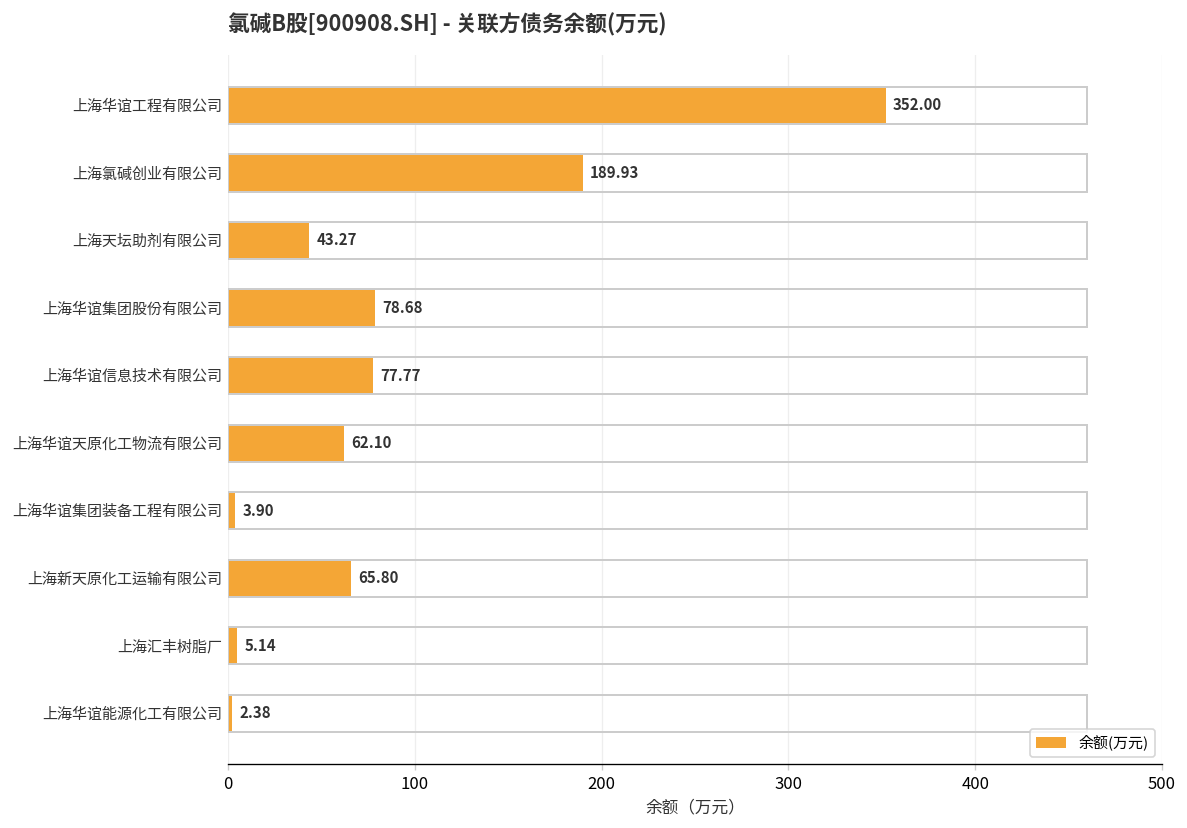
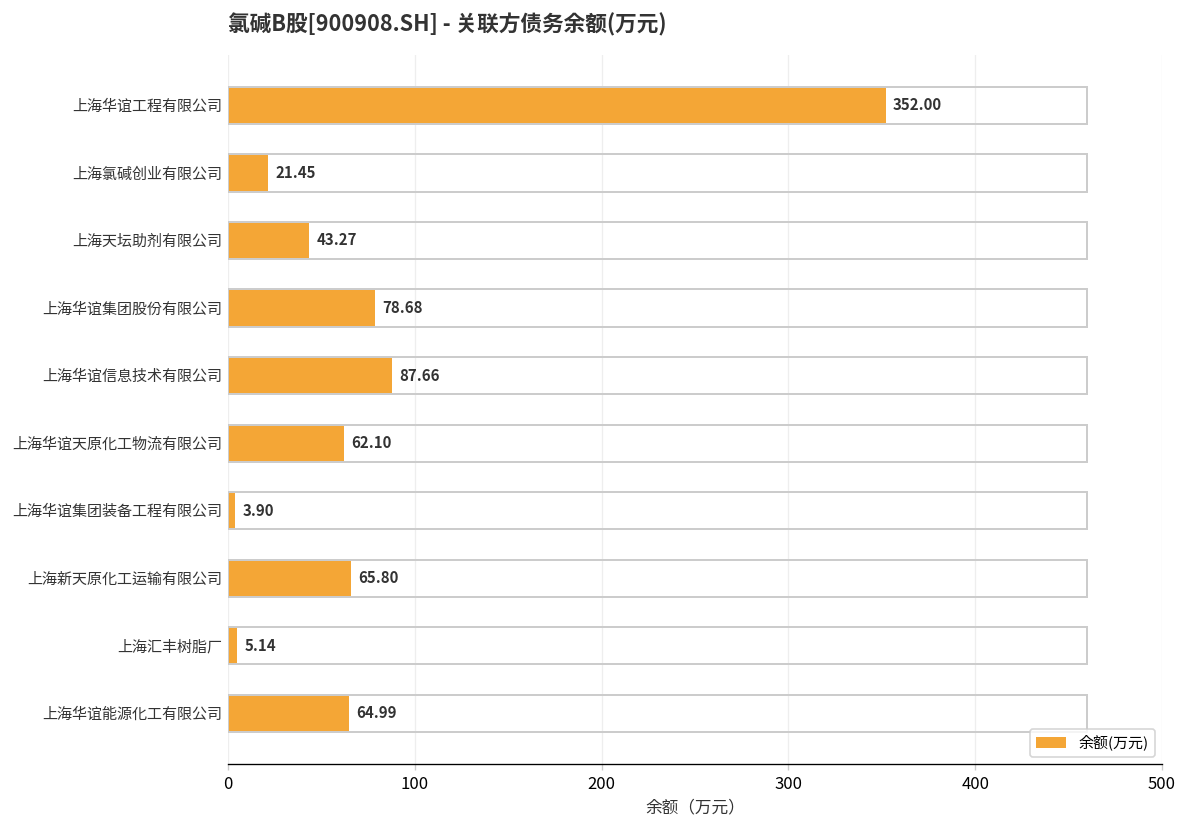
  {
    "上海华谊工程有限公司": 352.00,
-   "上海氯碱创业有限公司": 189.93,
+   "上海氯碱创业有限公司": 21.45,
    "上海天坛助剂有限公司": 43.27,
    "上海华谊集团股份有限公司": 78.68,
-   "上海华谊信息技术有限公司": 77.77,
+   "上海华谊信息技术有限公司": 87.66,
    "上海华谊天原化工物流有限公司": 62.10,
    "上海华谊集团装备工程有限公司": 3.90,
    "上海新天原化工运输有限公司": 65.80,
    "上海汇丰树脂厂": 5.14,
-   "上海华谊能源化工有限公司": 2.38
+   "上海华谊能源化工有限公司": 64.99
  }
